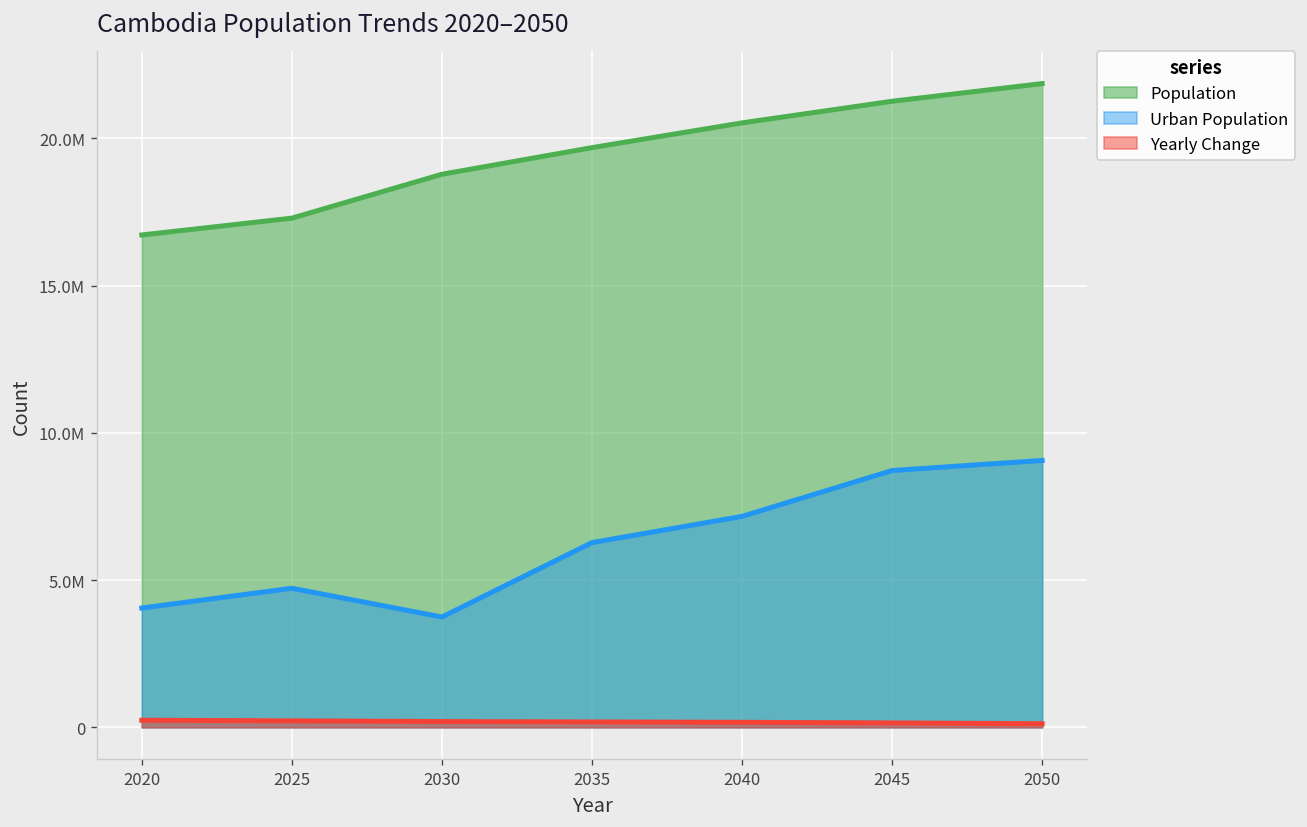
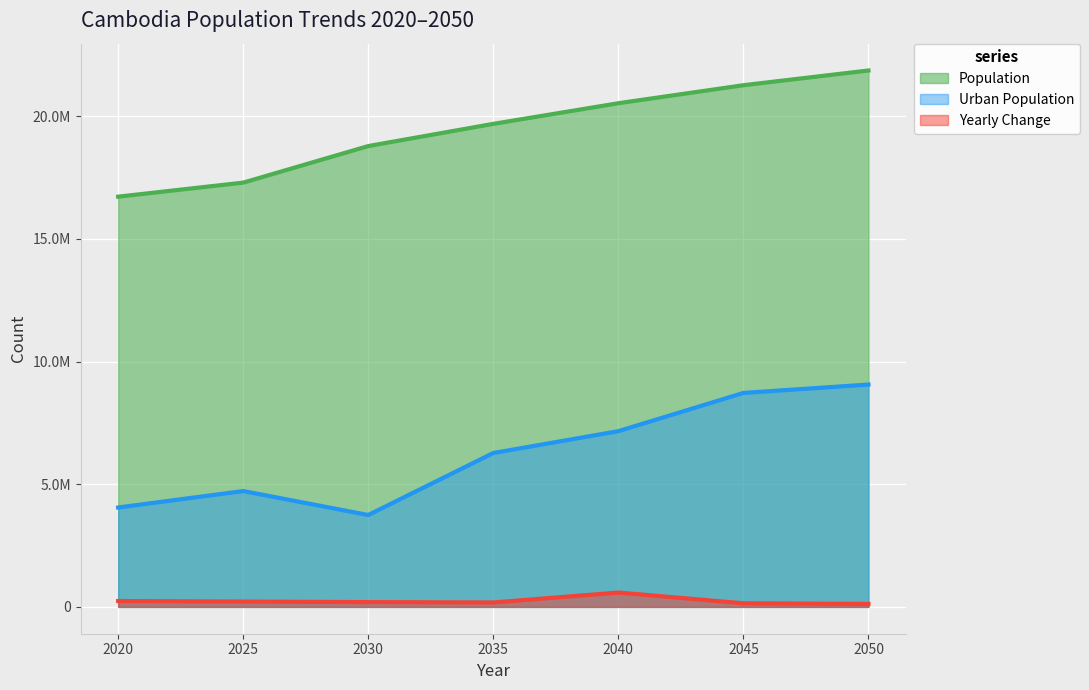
  {
    "Population": {
      "2020": 16700000,
      "2025": 17300000,
      "2030": 18800000,
      "2035": 19700000,
      "2040": 20500000,
      "2045": 21300000,
      "2050": 21900000
    },
    "Urban Population": {
      "2020": 4100000,
      "2025": 4700000,
      "2030": 3700000,
      "2035": 6300000,
      "2040": 7200000,
      "2045": 8700000,
      "2050": 9100000
    },
    "Yearly Change": {
      "2020": 200000,
      "2025": 200000,
      "2030": 200000,
      "2035": 200000,
-     "2040": 200000,
+     "2040": 600000,
      "2045": 100000,
      "2050": 100000
    }
  }
